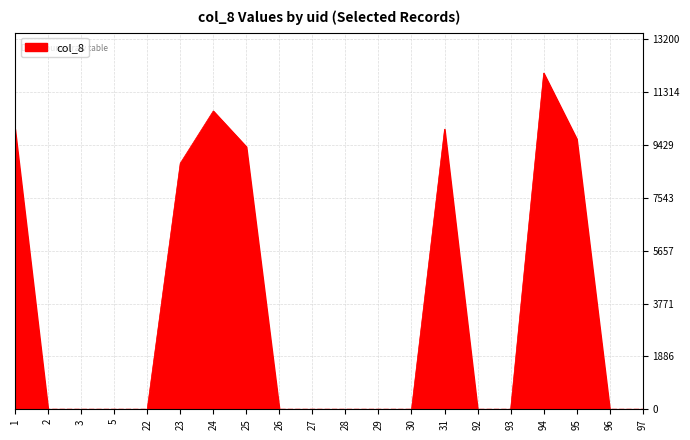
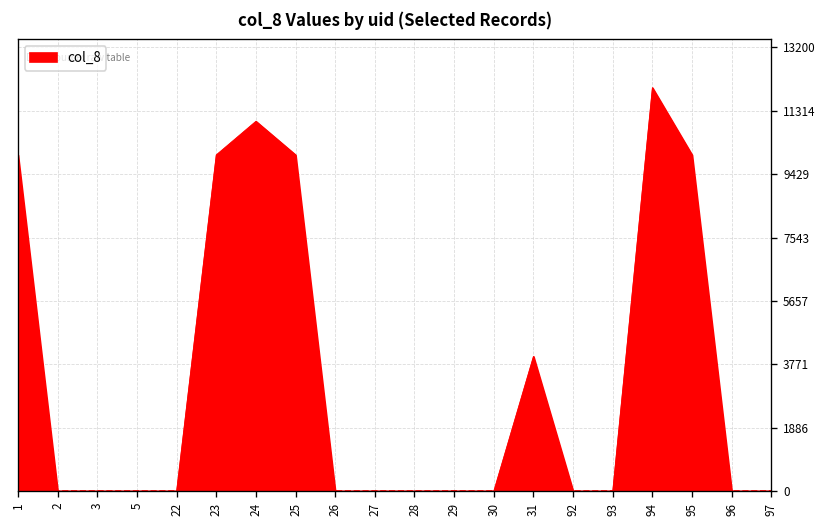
  {
    "1": 10000,
    "2": 0,
    "3": 0,
    "5": 0,
    "22": 0,
-   "23": 8800,
-   "24": 10600,
-   "25": 9400,
+   "23": 10000,
+   "24": 11000,
+   "25": 10000,
    "26": 0,
    "27": 0,
    "28": 0,
    "29": 0,
    "30": 0,
-   "31": 10000,
+   "31": 4000,
    "92": 0,
    "93": 0,
    "94": 12000,
-   "95": 9700,
+   "95": 10000,
    "96": 0,
    "97": 0
  }
